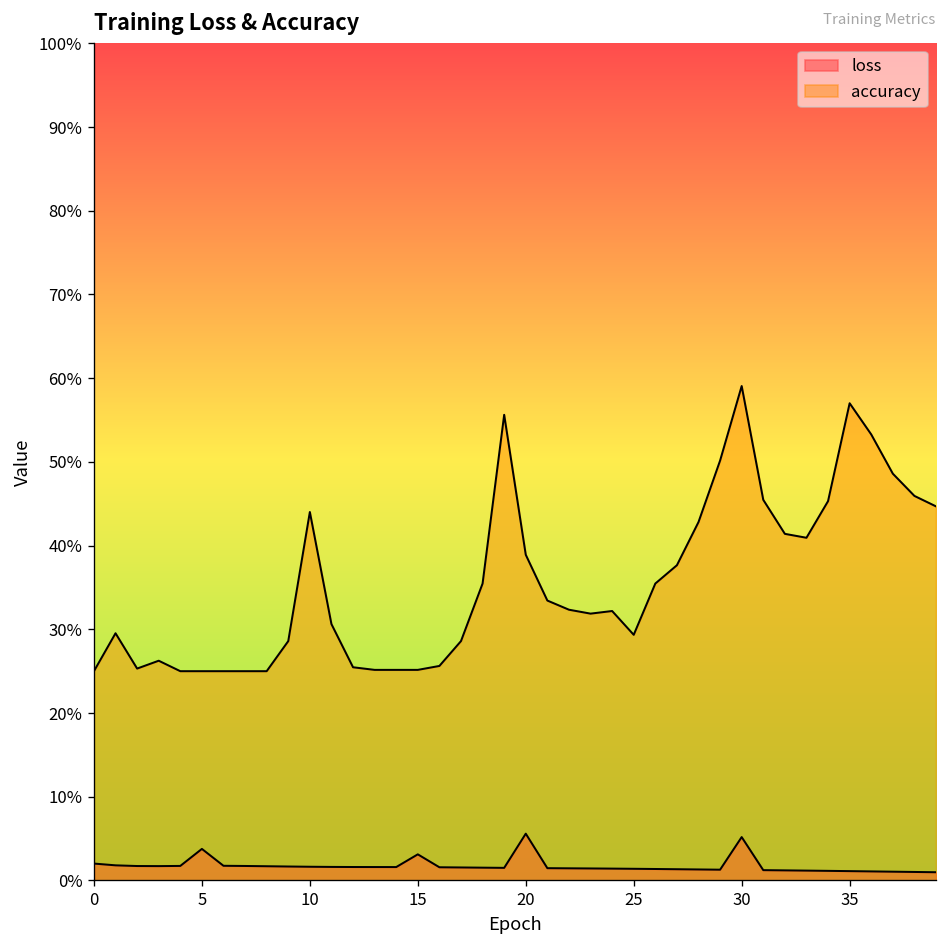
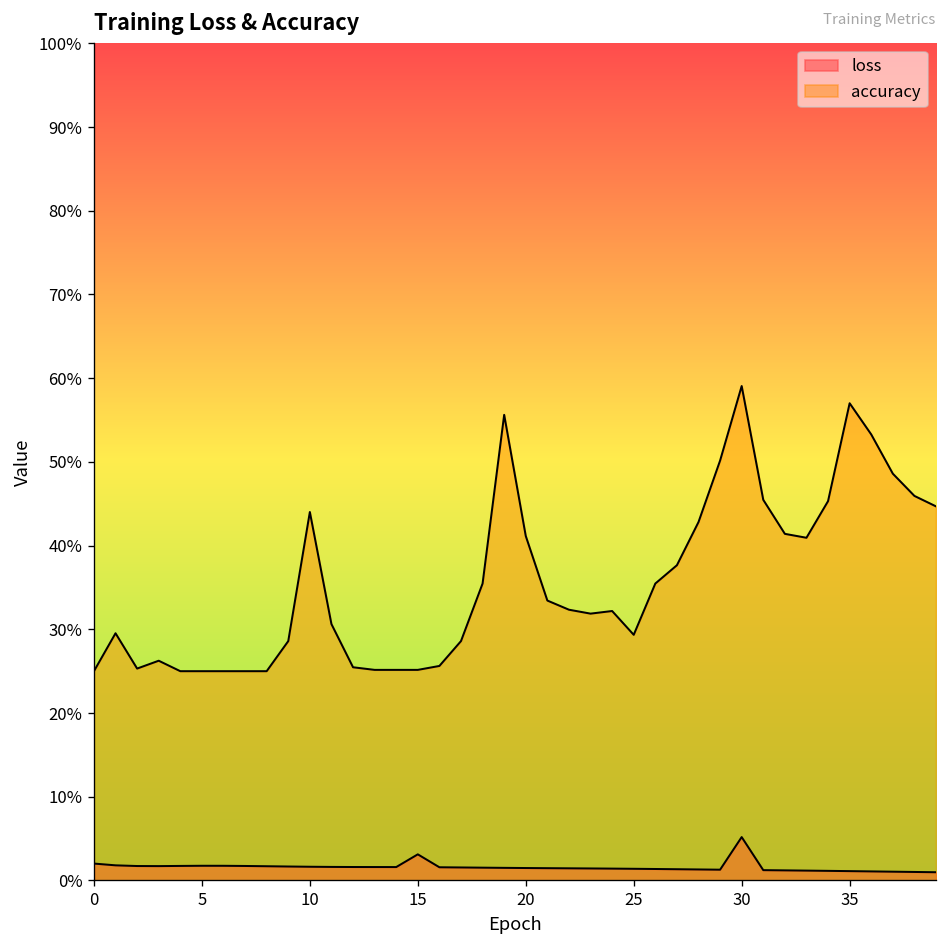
  {
    "loss": {
      "0": "2%",
-     "5": "4%",
+     "5": "2%",
      "10": "2%",
      "15": "3%",
-     "20": "6%",
+     "20": "1%",
      "25": "1%",
      "30": "5%",
      "35": "1%"
    },
    "accuracy": {
      "0": "25%",
      "5": "25%",
      "10": "44%",
      "15": "25%",
-     "20": "39%",
+     "20": "41%",
      "25": "29%",
      "30": "59%",
      "35": "57%"
    }
  }
